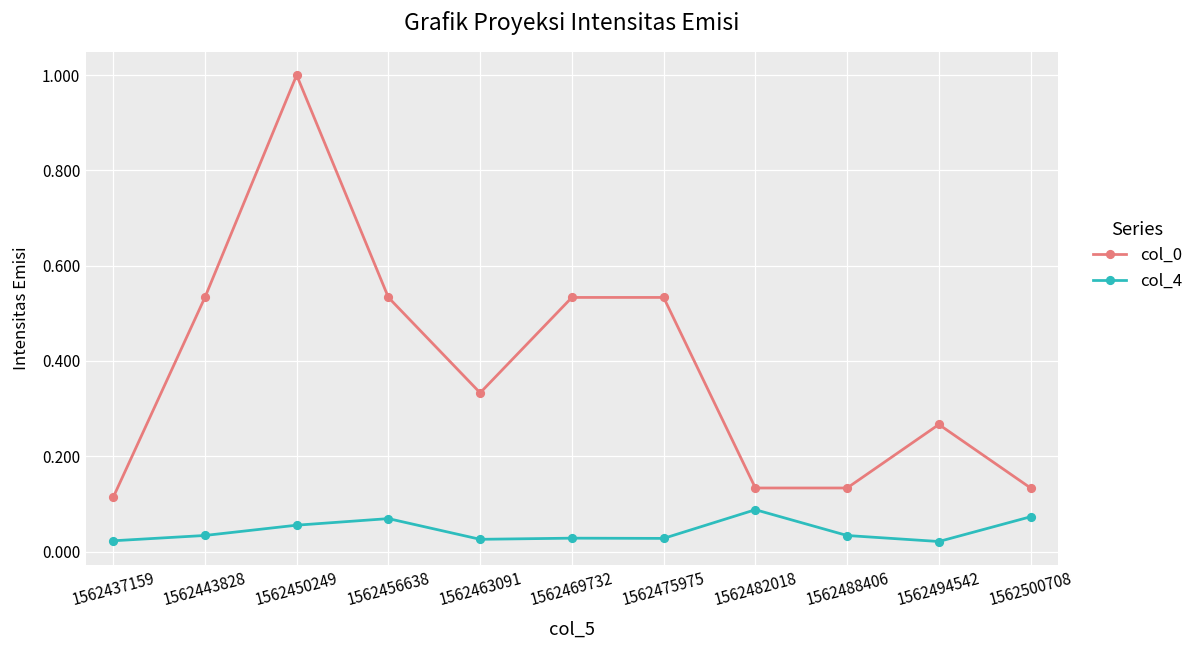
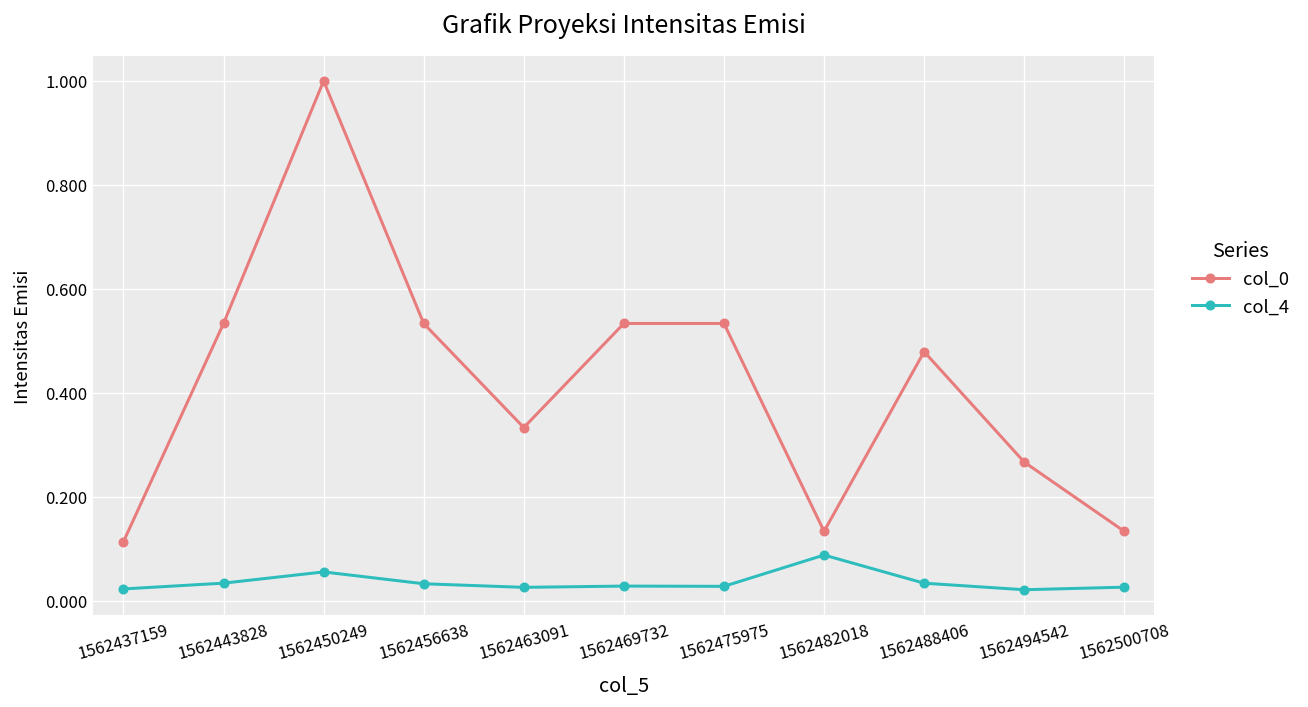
  {
    "col_0": {
      "1562437159": 0.11,
      "1562443828": 0.53,
      "1562450249": 1.00,
      "1562456638": 0.53,
      "1562463091": 0.33,
      "1562469732": 0.53,
      "1562475975": 0.53,
      "1562482018": 0.13,
-     "1562488406": 0.13,
+     "1562488406": 0.48,
      "1562494542": 0.27,
      "1562500708": 0.13
    },
    "col_4": {
      "1562437159": 0.02,
      "1562443828": 0.03,
      "1562450249": 0.06,
-     "1562456638": 0.07,
+     "1562456638": 0.03,
      "1562463091": 0.03,
      "1562469732": 0.03,
      "1562475975": 0.03,
      "1562482018": 0.09,
      "1562488406": 0.03,
      "1562494542": 0.02,
-     "1562500708": 0.07
+     "1562500708": 0.03
    }
  }
